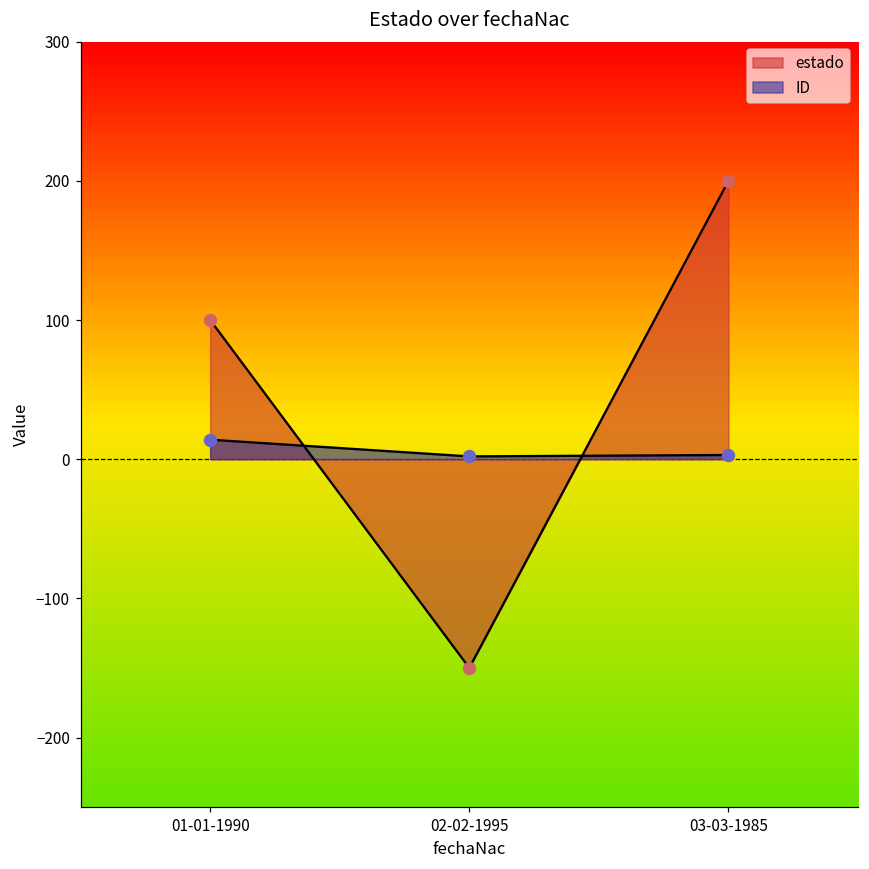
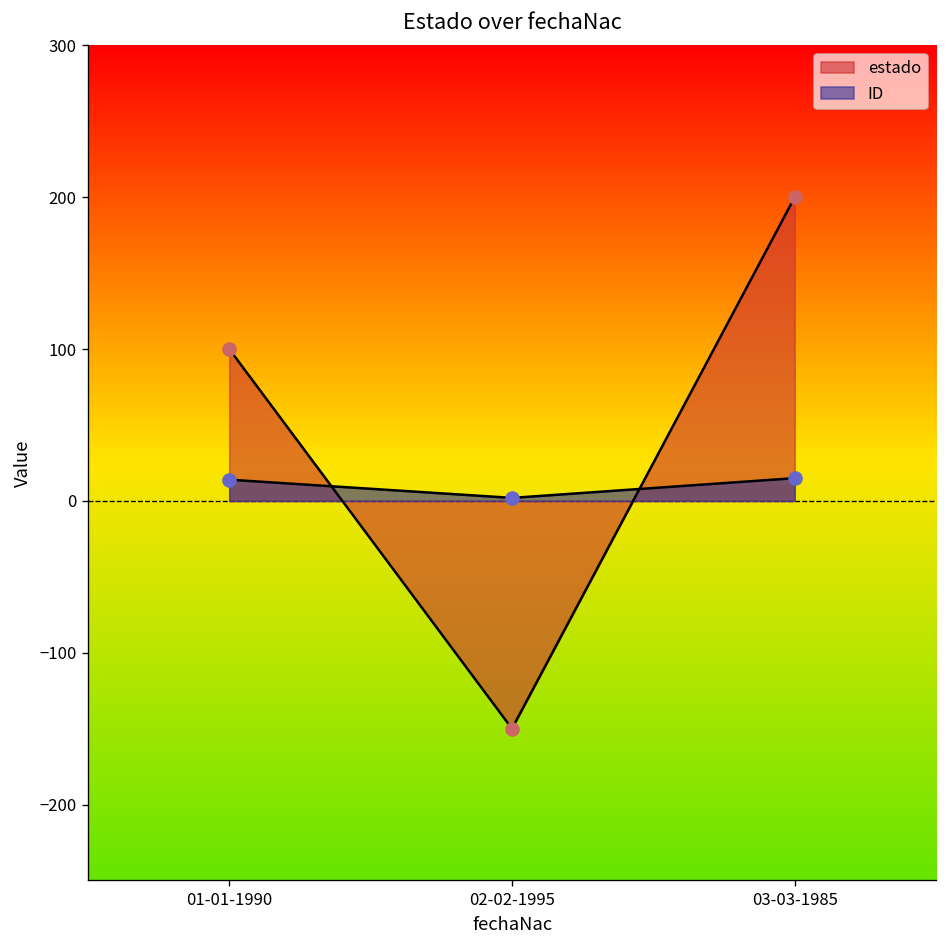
  {
    "ID": {
      "01-01-1990": 14,
-     "03-03-1985": 3
+     "03-03-1985": 15
    }
  }
